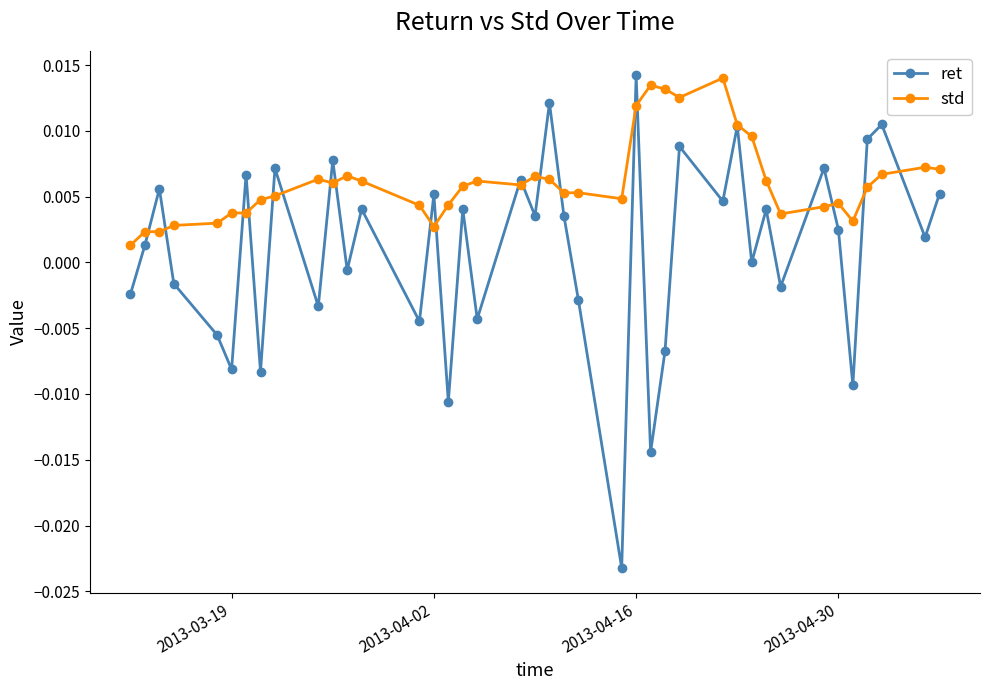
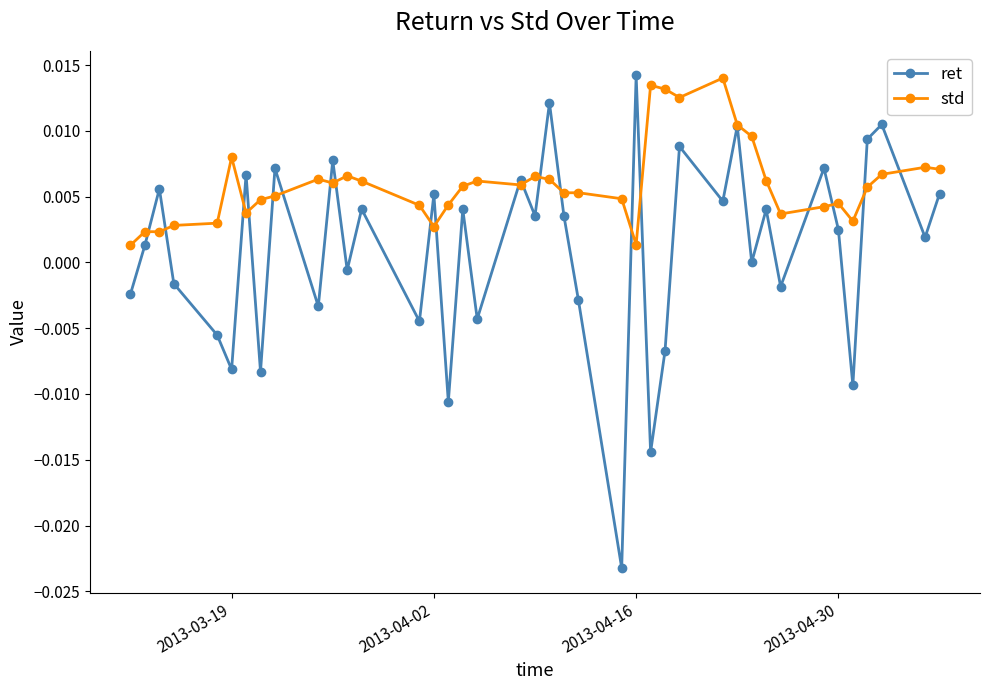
  {
    "ret": {
      "2013-03-19": -0.0081,
      "2013-04-02": 0.0052,
      "2013-04-16": 0.0142,
      "2013-04-30": 0.0025
    },
    "std": {
-     "2013-03-19": 0.0038,
+     "2013-03-19": 0.0080,
      "2013-04-02": 0.0027,
-     "2013-04-16": 0.0119,
+     "2013-04-16": 0.0013,
      "2013-04-30": 0.0045
    }
  }
